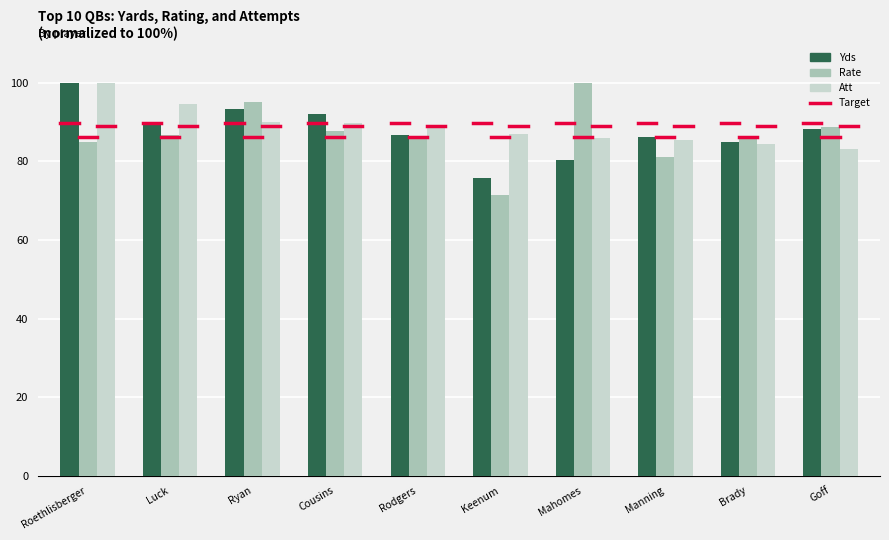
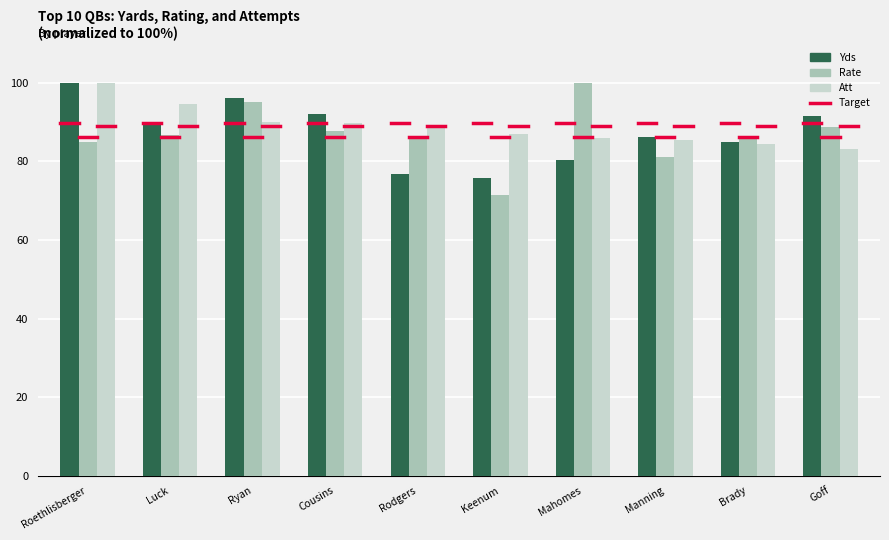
  {
    "Yds": {
      "Roethlisberger": 100,
      "Luck": 90,
-     "Ryan": 93,
+     "Ryan": 96,
      "Cousins": 92,
-     "Rodgers": 87,
+     "Rodgers": 77,
      "Keenum": 76,
      "Mahomes": 80,
      "Manning": 86,
      "Brady": 85,
-     "Goff": 88
+     "Goff": 91
    }
  }
